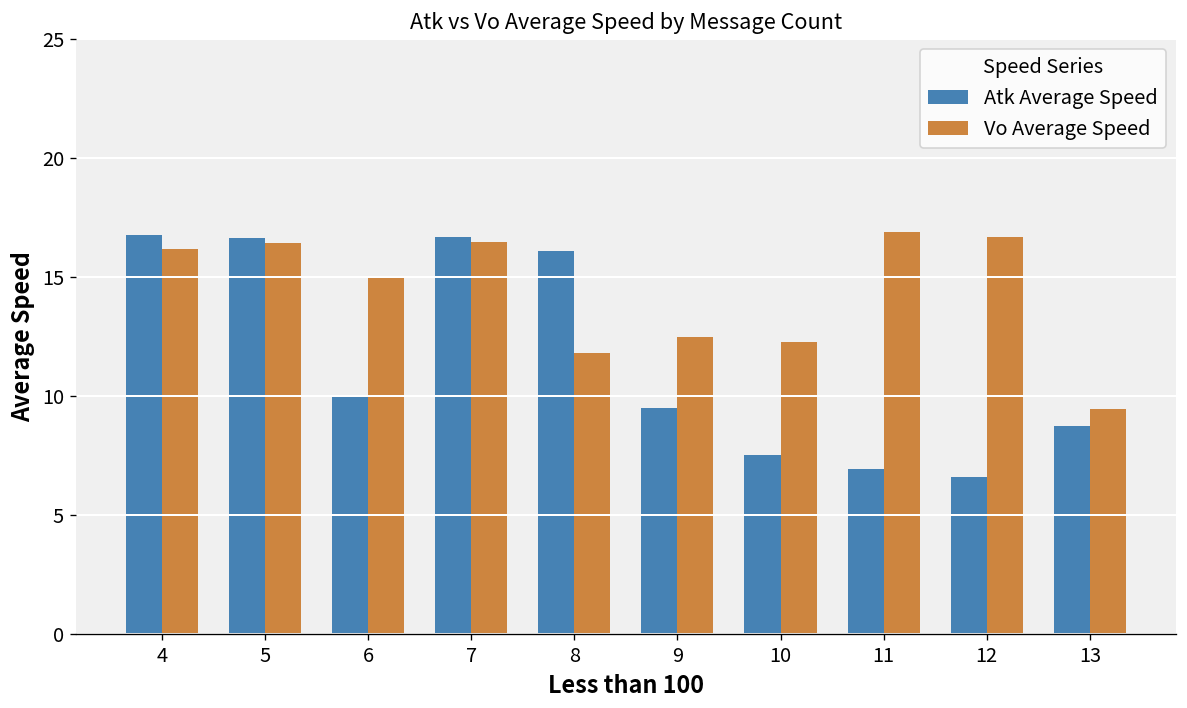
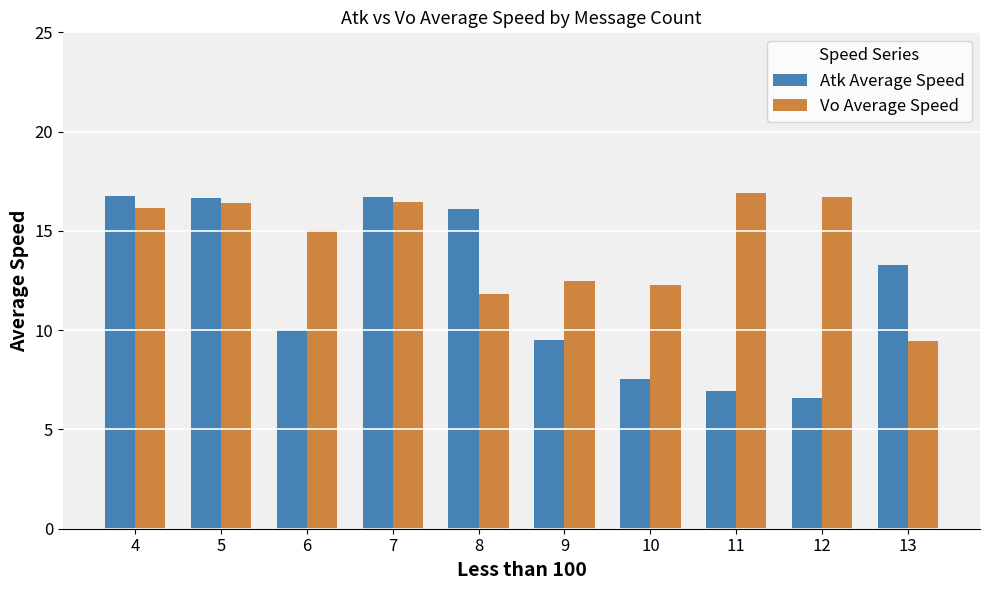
  {
    "Atk Average Speed": {
      "4": 16.8,
      "5": 16.6,
      "6": 10.0,
      "7": 16.7,
      "8": 16.1,
      "9": 9.5,
      "10": 7.5,
      "11": 6.9,
      "12": 6.6,
-     "13": 8.8
+     "13": 13.3
    },
    "Vo Average Speed": {
      "4": 16.2,
      "5": 16.4,
      "6": 15.0,
      "7": 16.5,
      "8": 11.8,
      "9": 12.5,
      "10": 12.3,
      "11": 16.9,
      "12": 16.7,
      "13": 9.5
    }
  }
